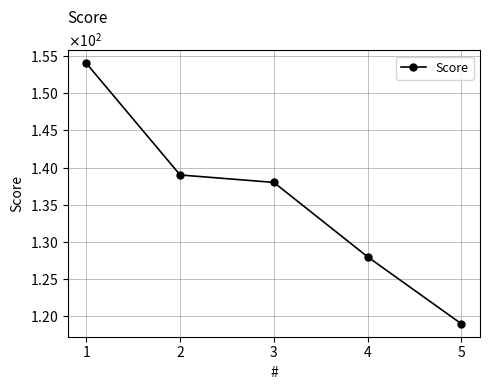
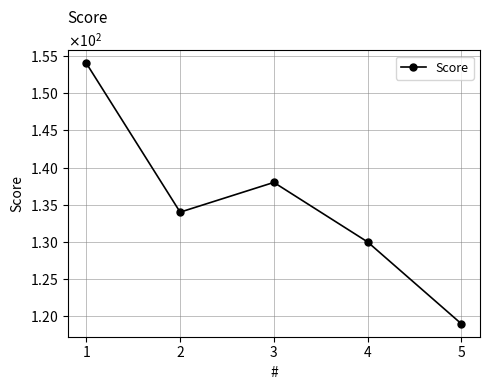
  {
    "1": 154,
-   "2": 139,
+   "2": 134,
    "3": 138,
-   "4": 128,
+   "4": 130,
    "5": 119
  }
